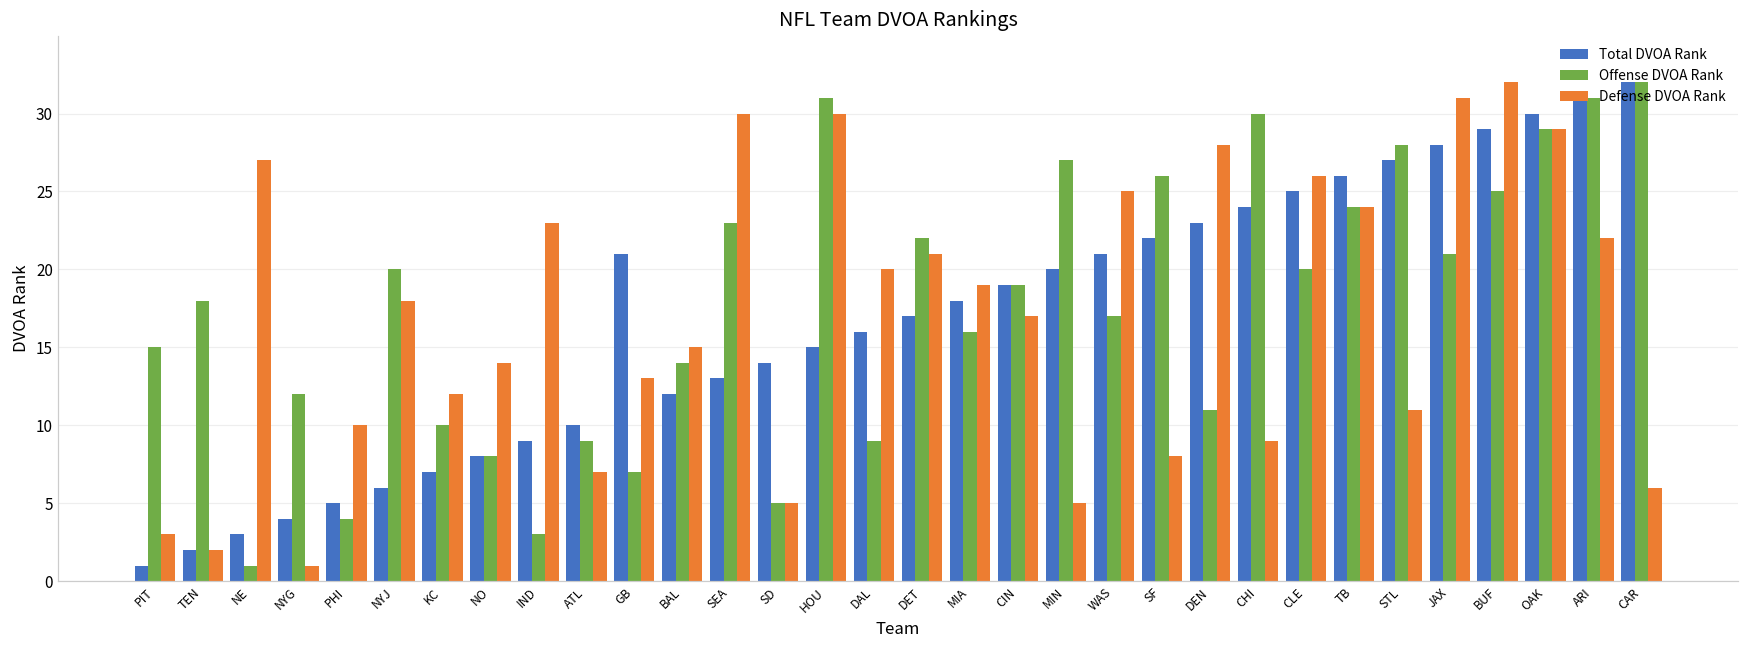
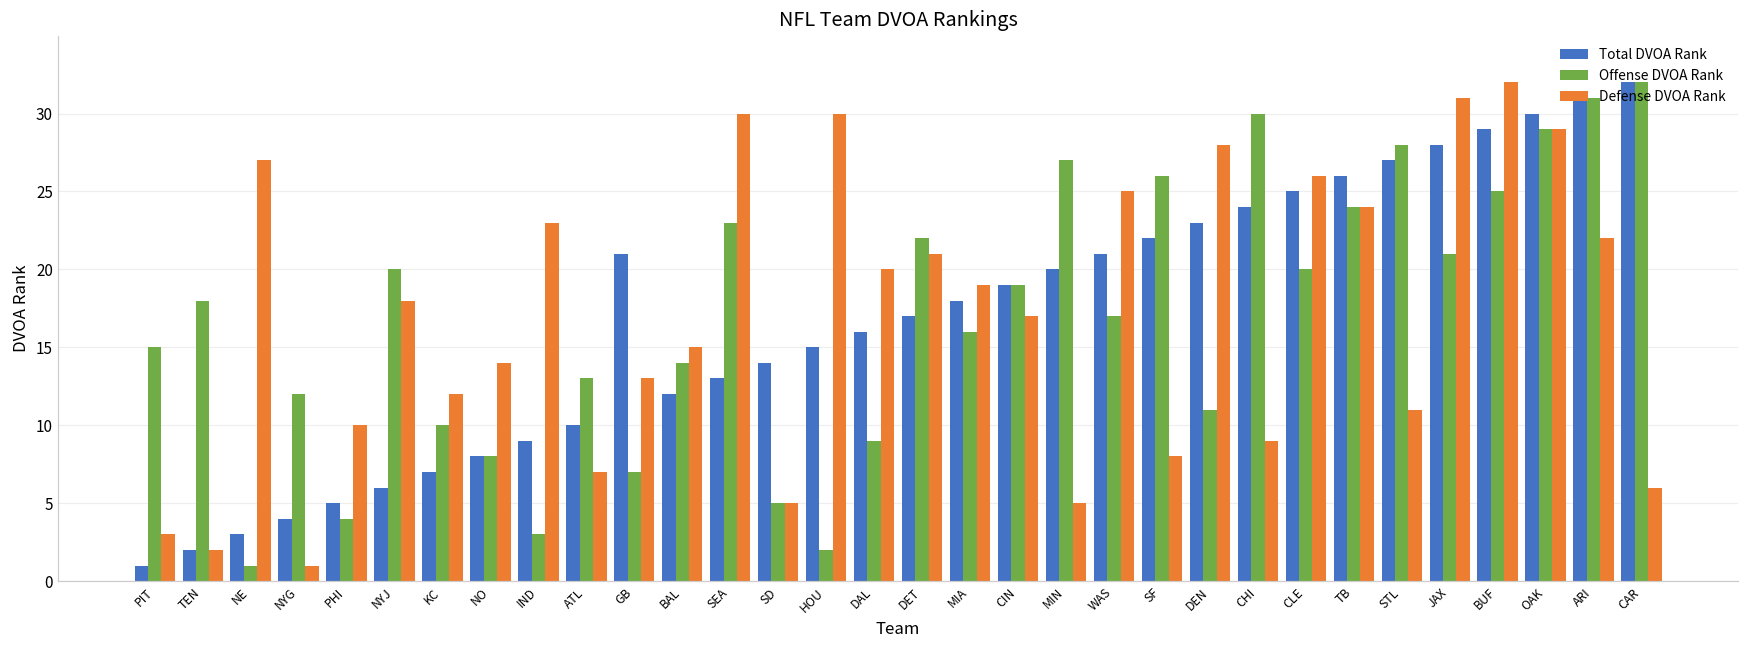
  {
    "Total DVOA Rank": {
      "PIT": 1,
      "TEN": 2,
      "NE": 3,
      "NYG": 4,
      "PHI": 5,
      "NYJ": 6,
      "KC": 7,
      "NO": 8,
      "IND": 9,
      "ATL": 10,
      "GB": 21,
      "BAL": 12,
      "SEA": 13,
      "SD": 14,
      "HOU": 15,
      "DAL": 16,
      "DET": 17,
      "MIA": 18,
      "CIN": 19,
      "MIN": 20,
      "WAS": 21,
      "SF": 22,
      "DEN": 23,
      "CHI": 24,
      "CLE": 25,
      "TB": 26,
      "STL": 27,
      "JAX": 28,
      "BUF": 29,
      "OAK": 30,
      "ARI": 31,
      "CAR": 32
    },
    "Offense DVOA Rank": {
      "PIT": 15,
      "TEN": 18,
      "NE": 1,
      "NYG": 12,
      "PHI": 4,
      "NYJ": 20,
      "KC": 10,
      "NO": 8,
      "IND": 3,
-     "ATL": 9,
+     "ATL": 13,
      "GB": 7,
      "BAL": 14,
      "SEA": 23,
      "SD": 5,
-     "HOU": 31,
+     "HOU": 2,
      "DAL": 9,
      "DET": 22,
      "MIA": 16,
      "CIN": 19,
      "MIN": 27,
      "WAS": 17,
      "SF": 26,
      "DEN": 11,
      "CHI": 30,
      "CLE": 20,
      "TB": 24,
      "STL": 28,
      "JAX": 21,
      "BUF": 25,
      "OAK": 29,
      "ARI": 31,
      "CAR": 32
    },
    "Defense DVOA Rank": {
      "PIT": 3,
      "TEN": 2,
      "NE": 27,
      "NYG": 1,
      "PHI": 10,
      "NYJ": 18,
      "KC": 12,
      "NO": 14,
      "IND": 23,
      "ATL": 7,
      "GB": 13,
      "BAL": 15,
      "SEA": 30,
      "SD": 5,
      "HOU": 30,
      "DAL": 20,
      "DET": 21,
      "MIA": 19,
      "CIN": 17,
      "MIN": 5,
      "WAS": 25,
      "SF": 8,
      "DEN": 28,
      "CHI": 9,
      "CLE": 26,
      "TB": 24,
      "STL": 11,
      "JAX": 31,
      "BUF": 32,
      "OAK": 29,
      "ARI": 22,
      "CAR": 6
    }
  }
